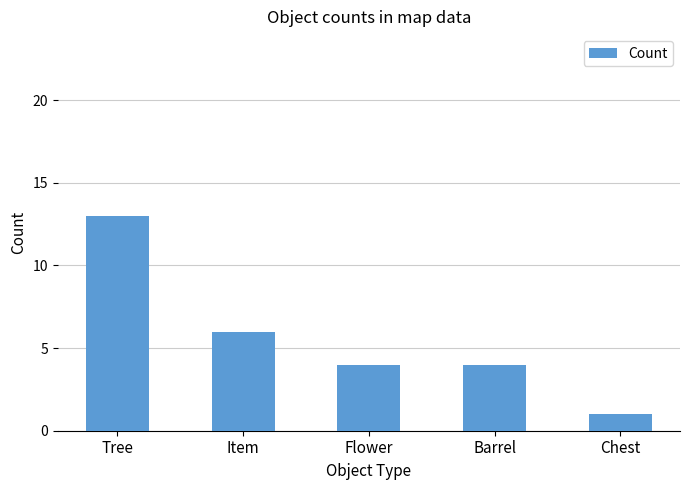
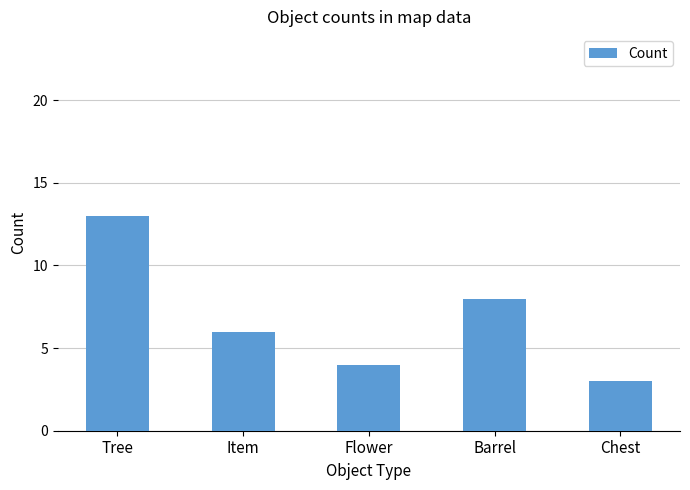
  {
    "Tree": 13,
    "Item": 6,
    "Flower": 4,
-   "Barrel": 4,
-   "Chest": 1
+   "Barrel": 8,
+   "Chest": 3
  }
